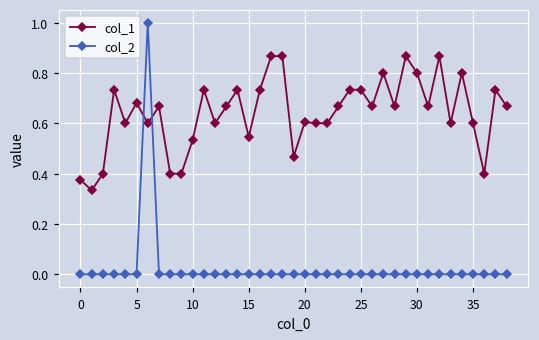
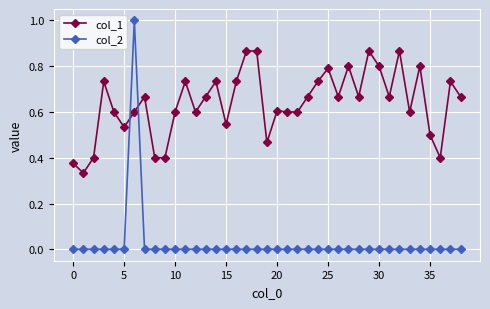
  {
    "col_1": {
      "0": 0.38,
-     "5": 0.68,
-     "10": 0.53,
+     "5": 0.53,
+     "10": 0.60,
      "15": 0.55,
      "20": 0.60,
-     "25": 0.73,
+     "25": 0.79,
      "30": 0.80,
-     "35": 0.6
+     "35": 0.5
    },
    "col_2": {
      "0": 0.00,
      "5": 0.00,
      "10": 0.00,
      "15": 0.00,
      "20": 0.00,
      "25": 0.00,
      "30": 0.00,
      "35": 0.00
    }
  }
